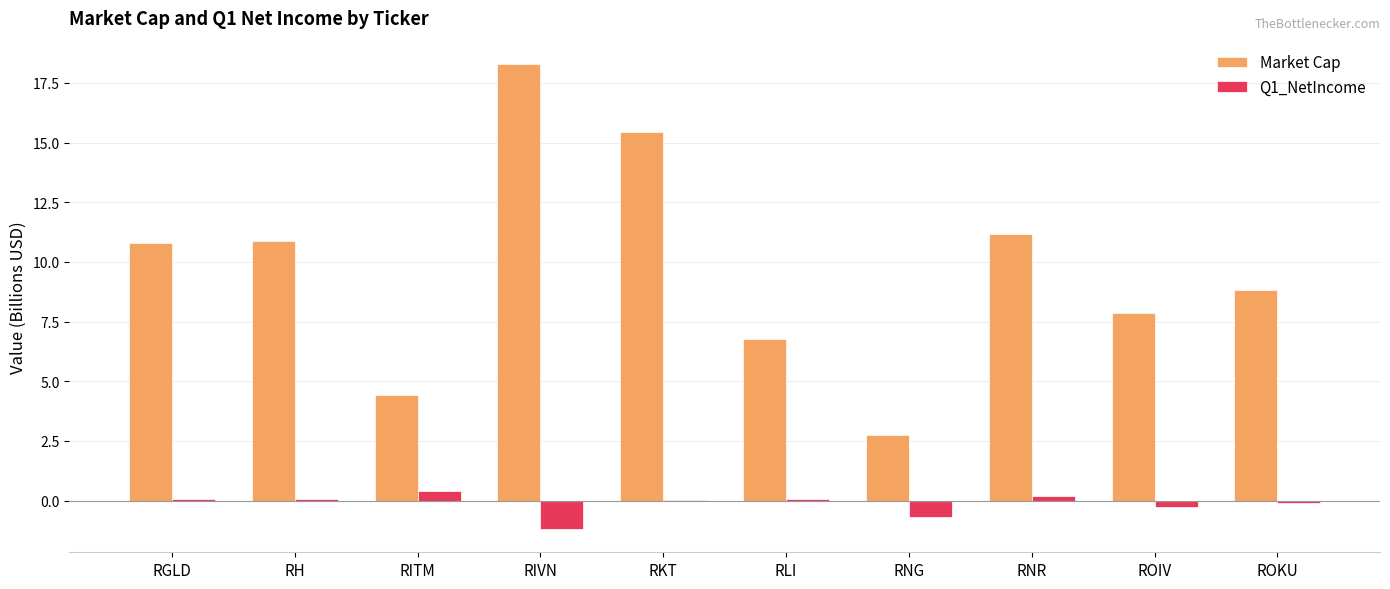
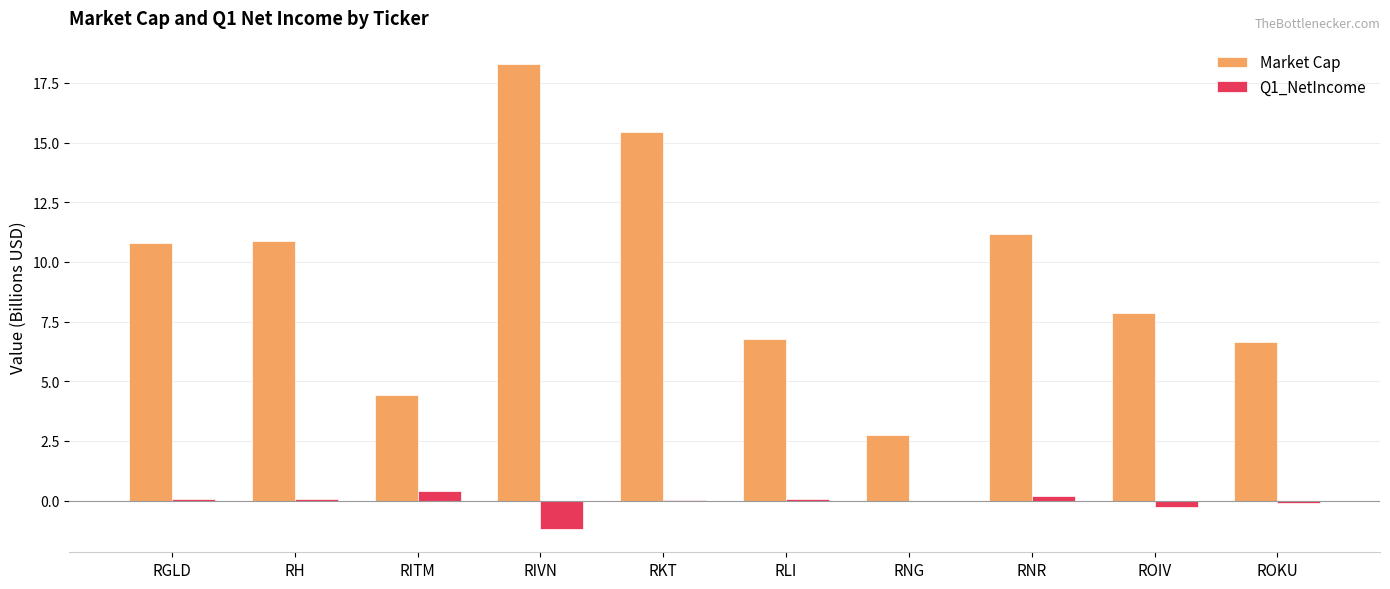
  {
    "Market Cap": {
      "RGLD": 10.8,
      "RH": 10.9,
      "RITM": 4.4,
      "RIVN": 18.3,
      "RKT": 15.5,
      "RLI": 6.8,
      "RNG": 2.7,
      "RNR": 11.2,
      "ROIV": 7.9,
-     "ROKU": 8.8
+     "ROKU": 6.7
    },
    "Q1_NetIncome": {
      "RITM": 0.4,
      "RIVN": -1.2,
-     "RNG": -0.7,
+     "RNG": 0.0,
      "RNR": 0.2,
      "ROIV": -0.3,
      "ROKU": -0.1
    }
  }
